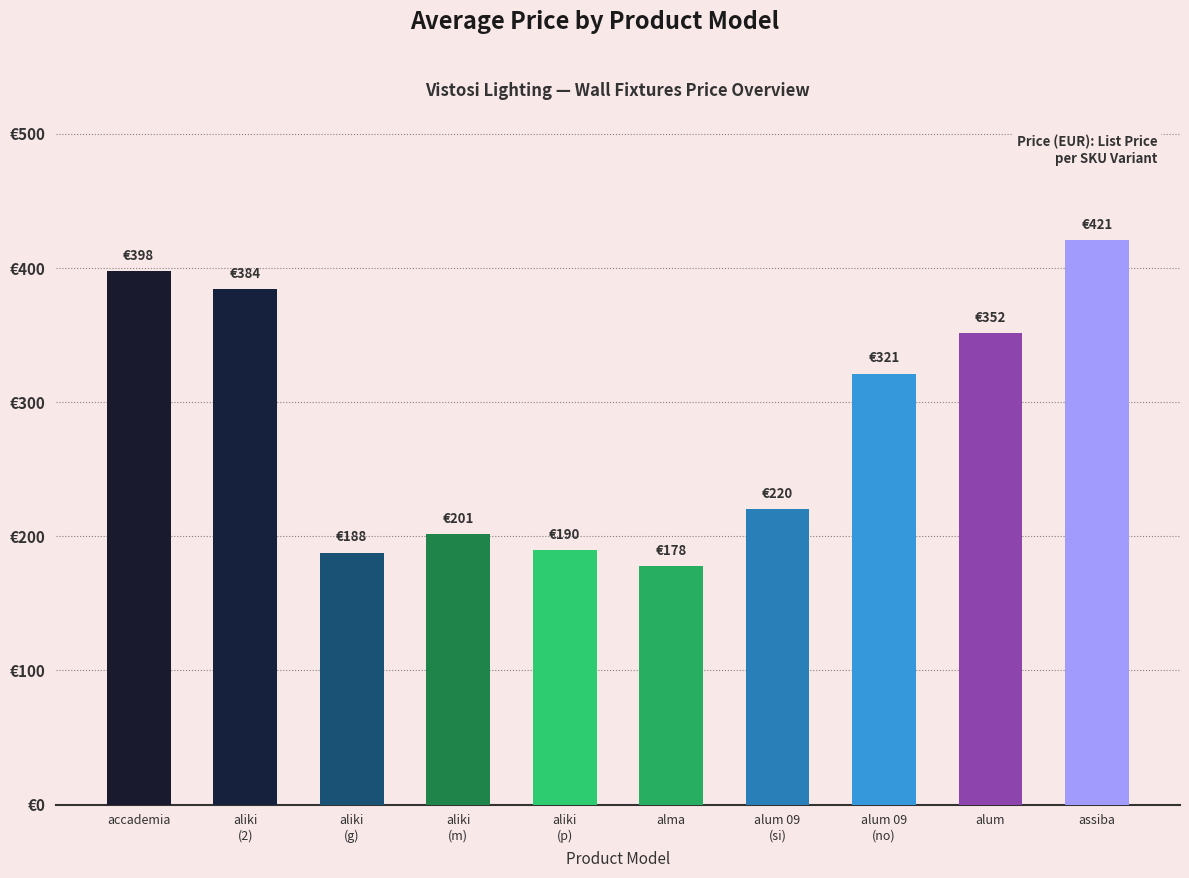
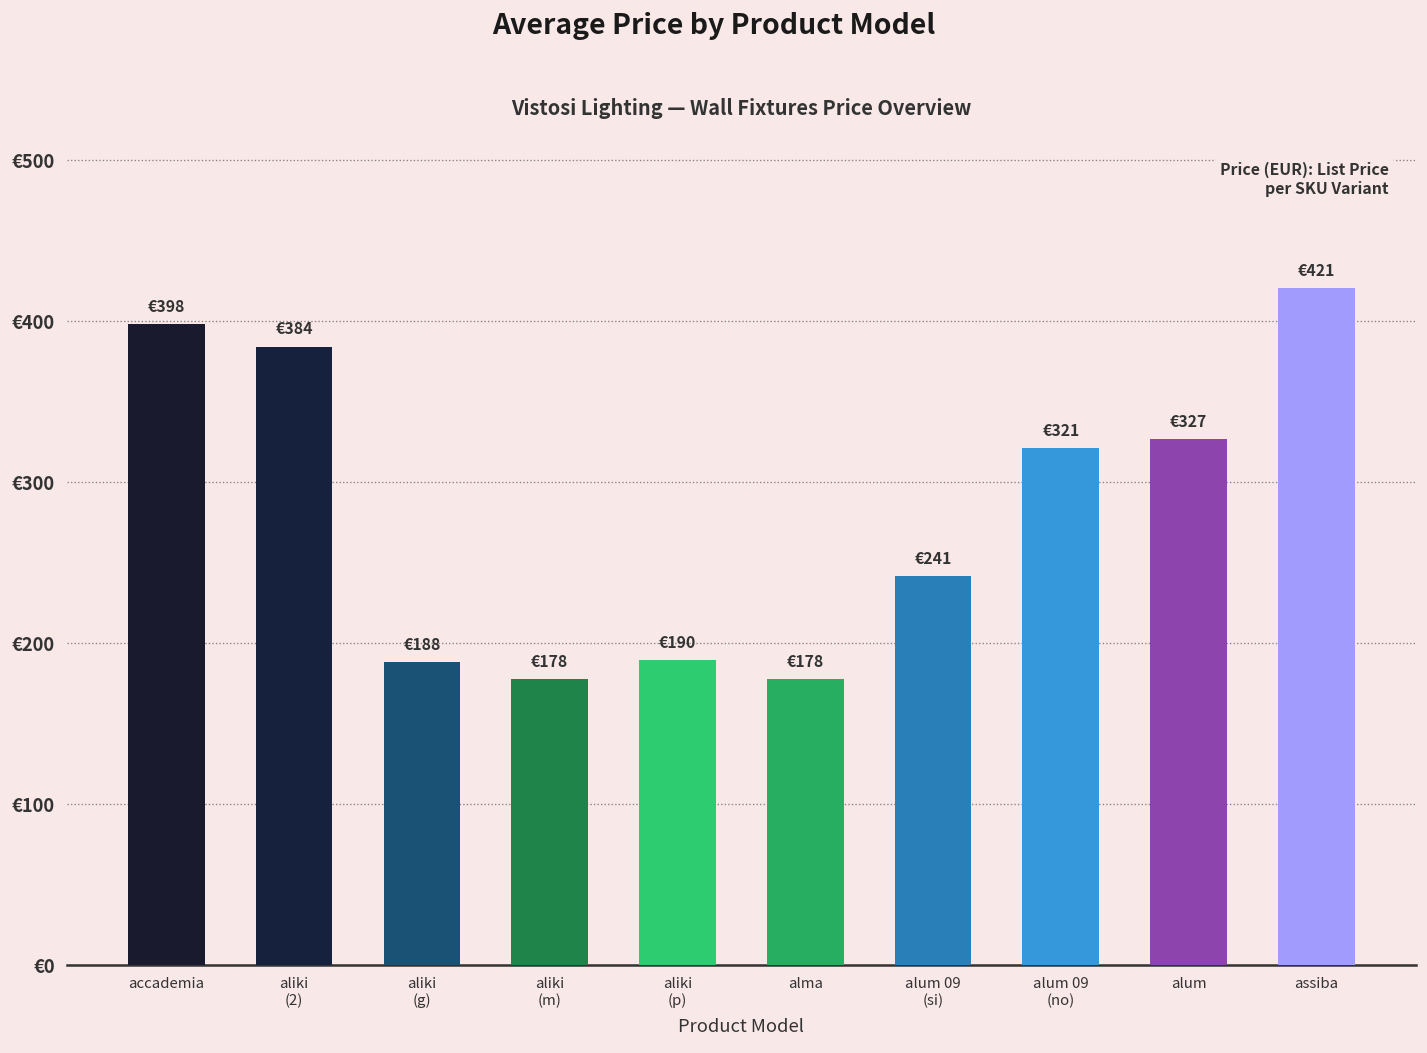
  {
    "accademia": "€398",
    "aliki (2)": "€384",
    "aliki (g)": "€188",
-   "aliki (m)": "€201",
+   "aliki (m)": "€178",
    "aliki (p)": "€190",
    "alma": "€178",
-   "alum 09 (si)": "€220",
+   "alum 09 (si)": "€241",
    "alum 09 (no)": "€321",
-   "alum": "€352",
+   "alum": "€327",
    "assiba": "€421"
  }
